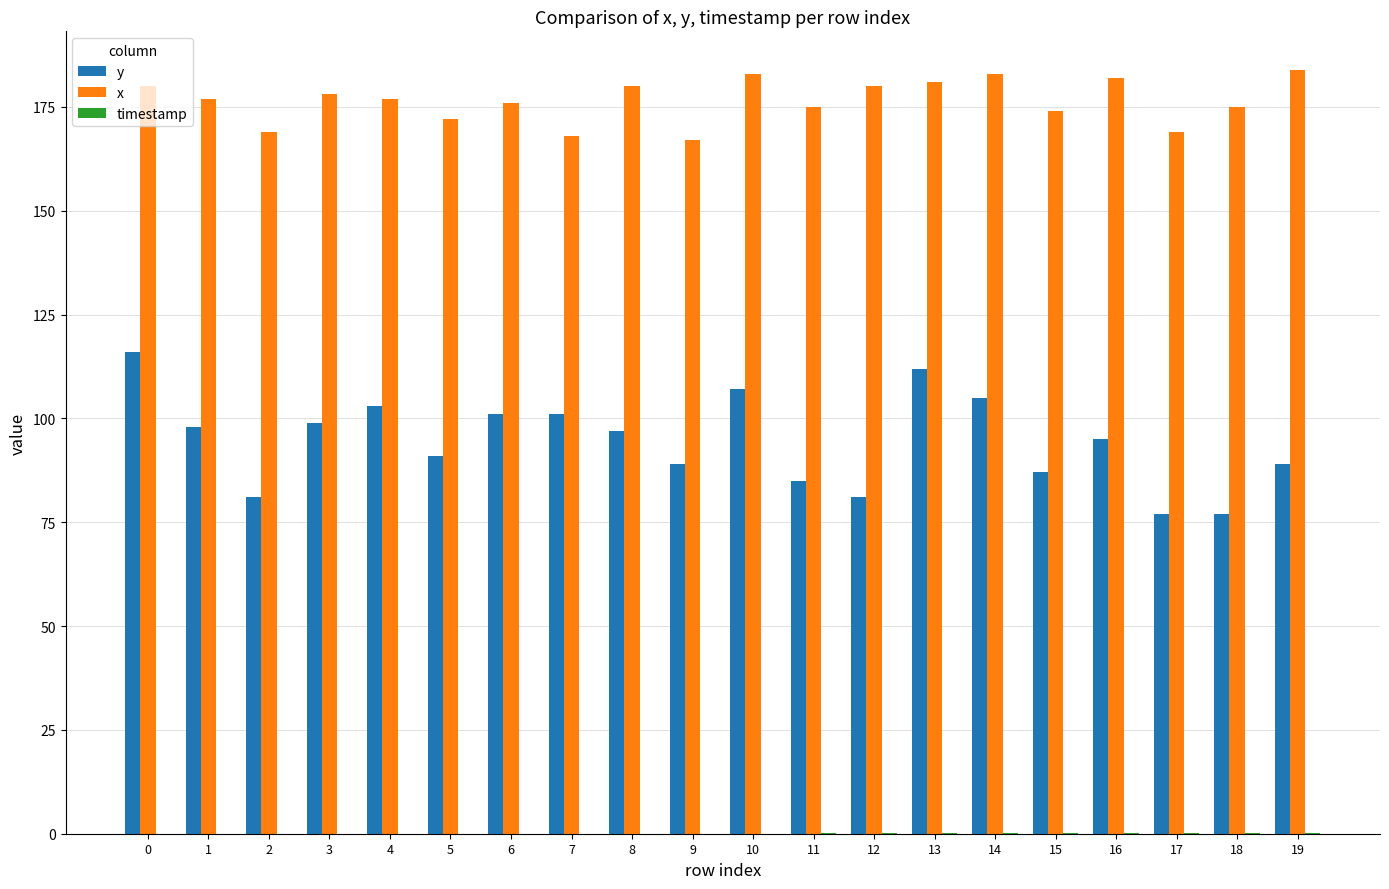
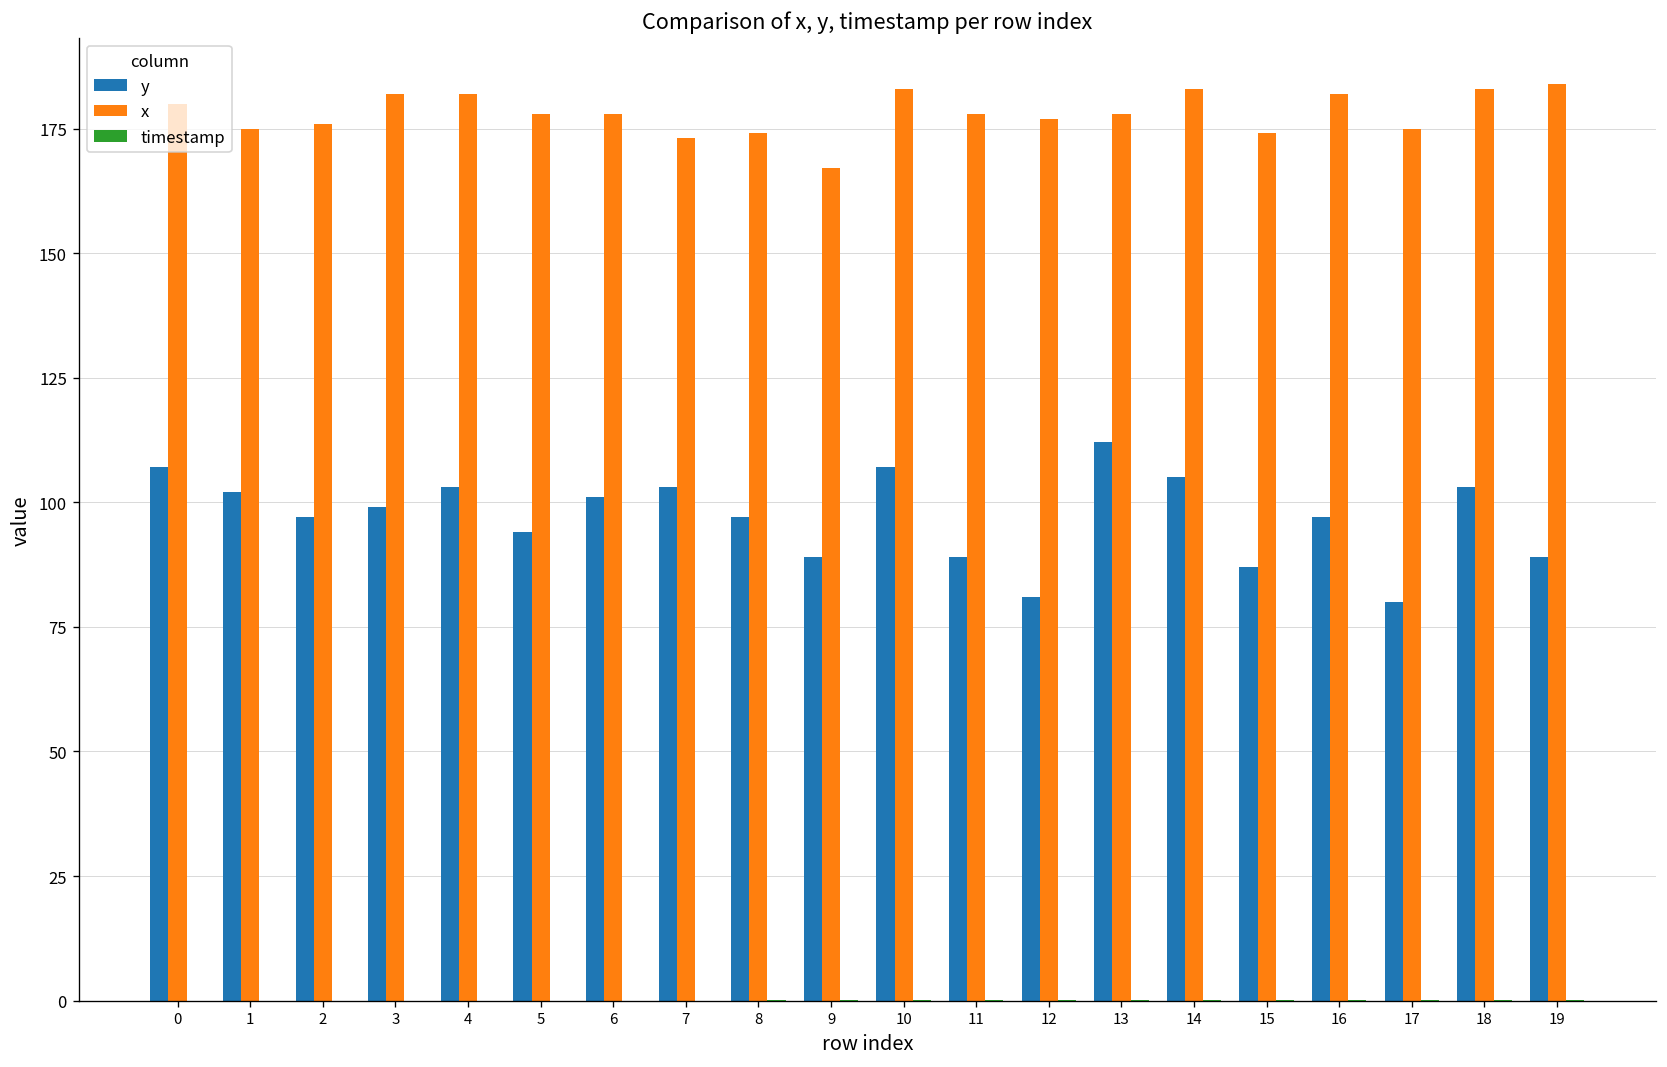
  {
    "y": {
-     "0": 116,
-     "1": 98,
-     "2": 81,
+     "0": 107,
+     "1": 102,
+     "2": 97,
      "3": 99,
      "4": 103,
-     "5": 91,
+     "5": 94,
      "6": 101,
-     "7": 101,
+     "7": 103,
      "8": 97,
      "9": 89,
      "10": 107,
-     "11": 85,
+     "11": 89,
      "12": 81,
      "13": 112,
      "14": 105,
      "15": 87,
-     "16": 95,
-     "17": 77,
-     "18": 77,
+     "16": 97,
+     "17": 80,
+     "18": 103,
      "19": 89
    },
    "x": {
-     "1": 177,
-     "2": 169,
-     "3": 178,
-     "4": 177,
-     "5": 172,
-     "6": 176,
-     "7": 168,
-     "8": 180,
+     "1": 175,
+     "2": 176,
+     "3": 182,
+     "4": 182,
+     "5": 178,
+     "6": 178,
+     "7": 173,
+     "8": 174,
      "9": 167,
      "10": 183,
-     "11": 175,
-     "12": 180,
-     "13": 181,
+     "11": 178,
+     "12": 177,
+     "13": 178,
      "14": 183,
      "15": 174,
      "16": 182,
-     "17": 169,
-     "18": 175,
+     "17": 175,
+     "18": 183,
      "19": 184
    },
    "timestamp": {
      "0": 0,
      "1": 0
    }
  }
